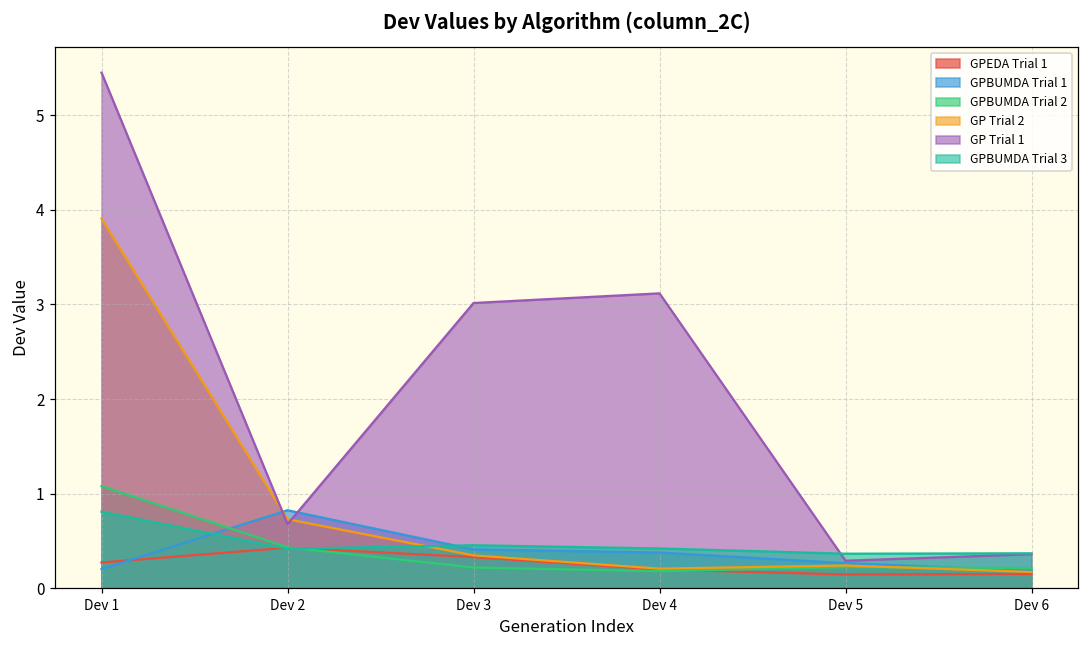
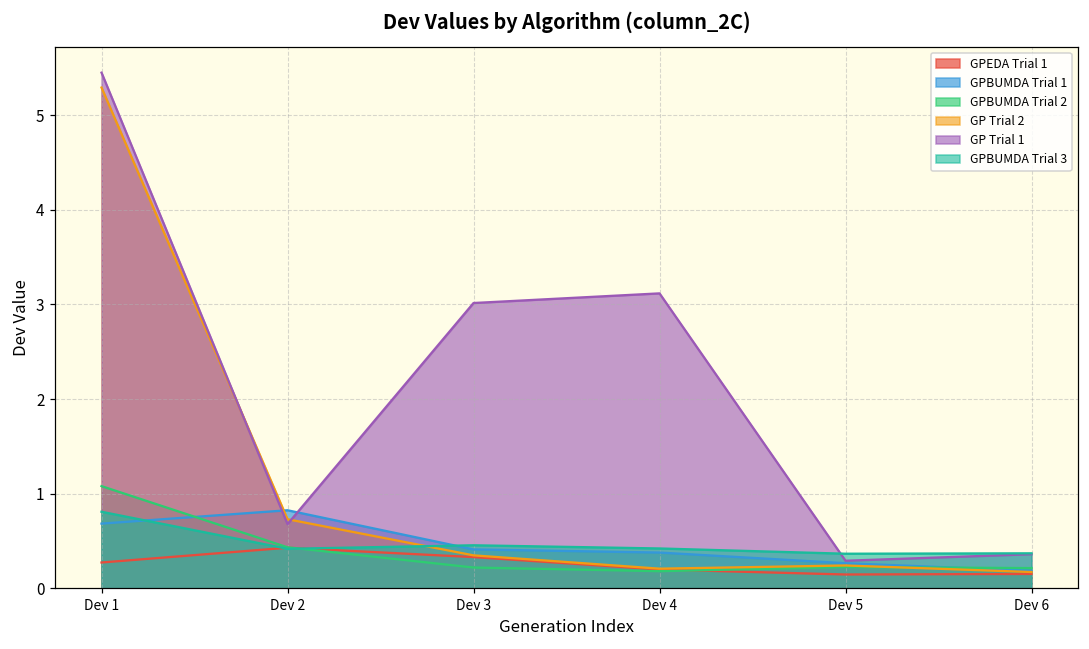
  {
    "GPEDA Trial 1": {
      "Dev 1": 0.3,
      "Dev 5": 0.1
    },
    "GPBUMDA Trial 1": {
-     "Dev 1": 0.2,
+     "Dev 1": 0.7,
      "Dev 2": 0.8,
      "Dev 3": 0.4,
      "Dev 4": 0.4
    },
    "GP Trial 2": {
-     "Dev 1": 3.9,
+     "Dev 1": 5.3,
      "Dev 2": 0.7
    },
    "GP Trial 1": {
      "Dev 1": 5.5,
      "Dev 2": 0.7,
      "Dev 3": 3.0,
      "Dev 4": 3.1
    }
  }
